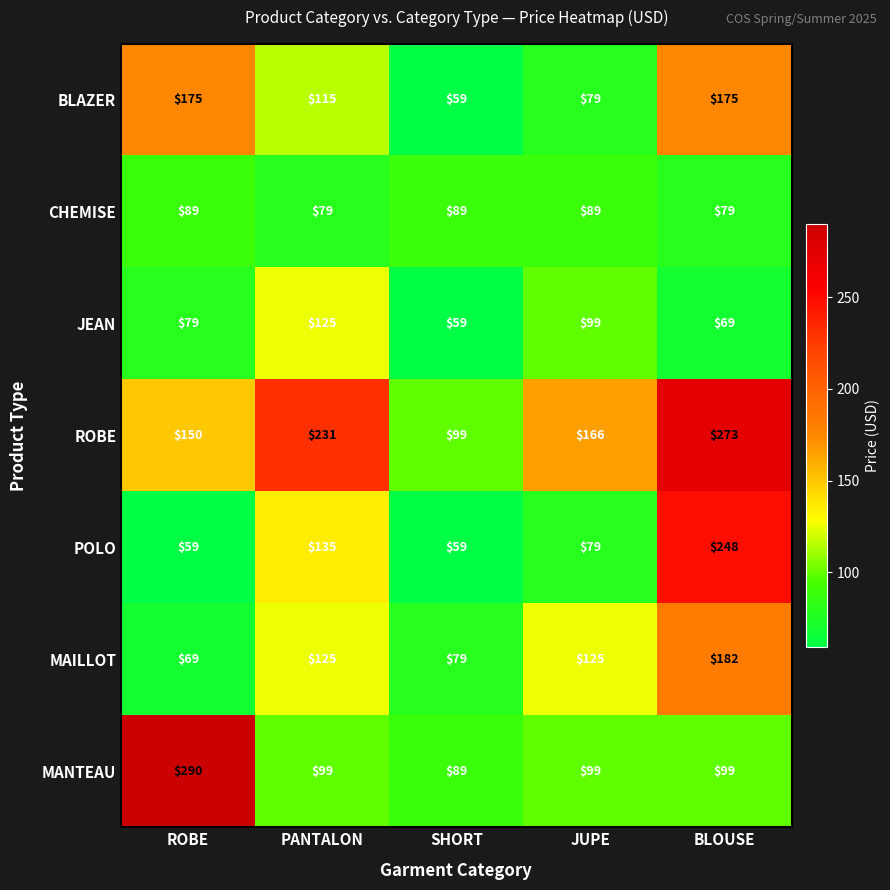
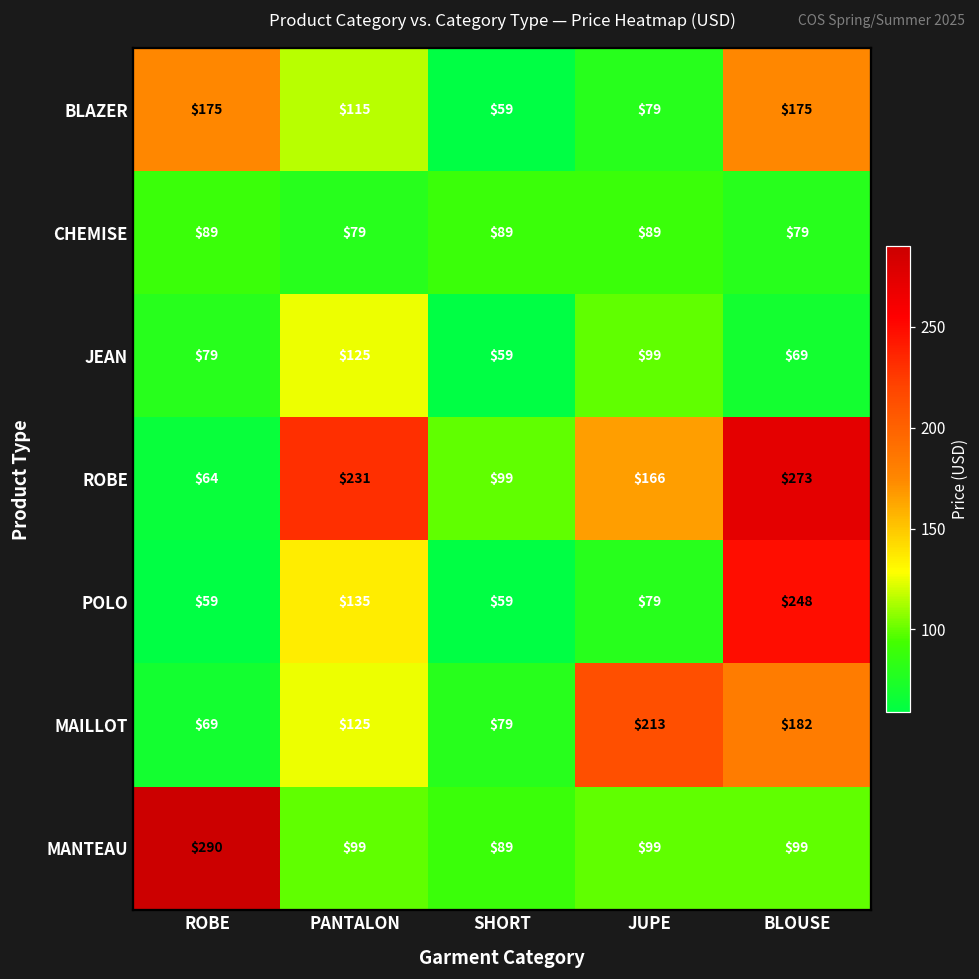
  {
    "BLAZER": {
      "ROBE": "$175",
      "PANTALON": "$115",
      "SHORT": "$59",
      "JUPE": "$79",
      "BLOUSE": "$175"
    },
    "CHEMISE": {
      "ROBE": "$89",
      "PANTALON": "$79",
      "SHORT": "$89",
      "JUPE": "$89",
      "BLOUSE": "$79"
    },
    "JEAN": {
      "ROBE": "$79",
      "PANTALON": "$125",
      "SHORT": "$59",
      "JUPE": "$99",
      "BLOUSE": "$69"
    },
    "ROBE": {
-     "ROBE": "$150",
+     "ROBE": "$64",
      "PANTALON": "$231",
      "SHORT": "$99",
      "JUPE": "$166",
      "BLOUSE": "$273"
    },
    "POLO": {
      "ROBE": "$59",
      "PANTALON": "$135",
      "SHORT": "$59",
      "JUPE": "$79",
      "BLOUSE": "$248"
    },
    "MAILLOT": {
      "ROBE": "$69",
      "PANTALON": "$125",
      "SHORT": "$79",
-     "JUPE": "$125",
+     "JUPE": "$213",
      "BLOUSE": "$182"
    },
    "MANTEAU": {
      "ROBE": "$290",
      "PANTALON": "$99",
      "SHORT": "$89",
      "JUPE": "$99",
      "BLOUSE": "$99"
    }
  }
